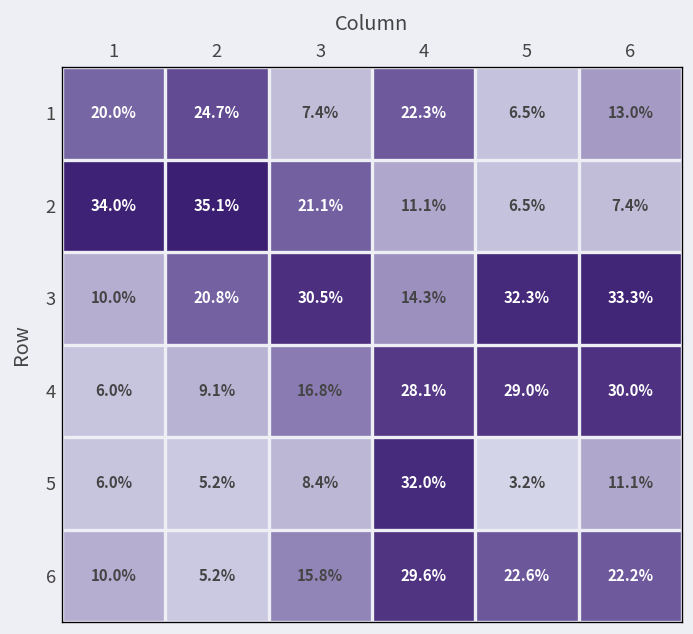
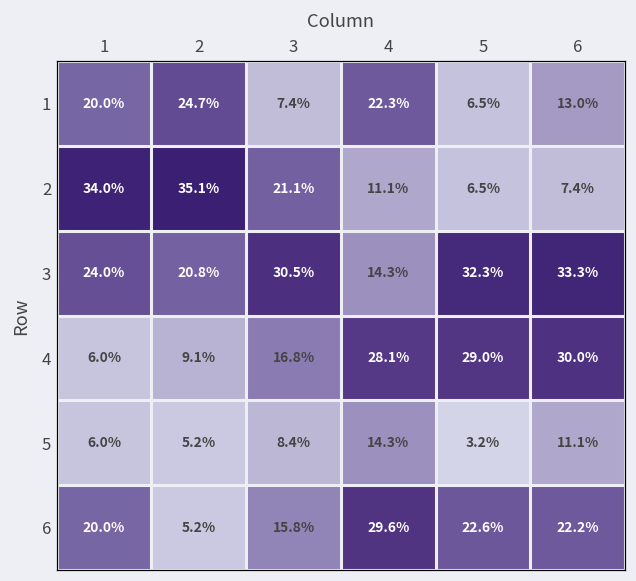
  {
    "1": {
      "1": "20.0%",
      "2": "24.7%",
      "3": "7.4%",
      "4": "22.3%",
      "5": "6.5%",
      "6": "13.0%"
    },
    "2": {
      "1": "34.0%",
      "2": "35.1%",
      "3": "21.1%",
      "4": "11.1%",
      "5": "6.5%",
      "6": "7.4%"
    },
    "3": {
-     "1": "10.0%",
+     "1": "24.0%",
      "2": "20.8%",
      "3": "30.5%",
      "4": "14.3%",
      "5": "32.3%",
      "6": "33.3%"
    },
    "4": {
      "1": "6.0%",
      "2": "9.1%",
      "3": "16.8%",
      "4": "28.1%",
      "5": "29.0%",
      "6": "30.0%"
    },
    "5": {
      "1": "6.0%",
      "2": "5.2%",
      "3": "8.4%",
-     "4": "32.0%",
+     "4": "14.3%",
      "5": "3.2%",
      "6": "11.1%"
    },
    "6": {
-     "1": "10.0%",
+     "1": "20.0%",
      "2": "5.2%",
      "3": "15.8%",
      "4": "29.6%",
      "5": "22.6%",
      "6": "22.2%"
    }
  }
